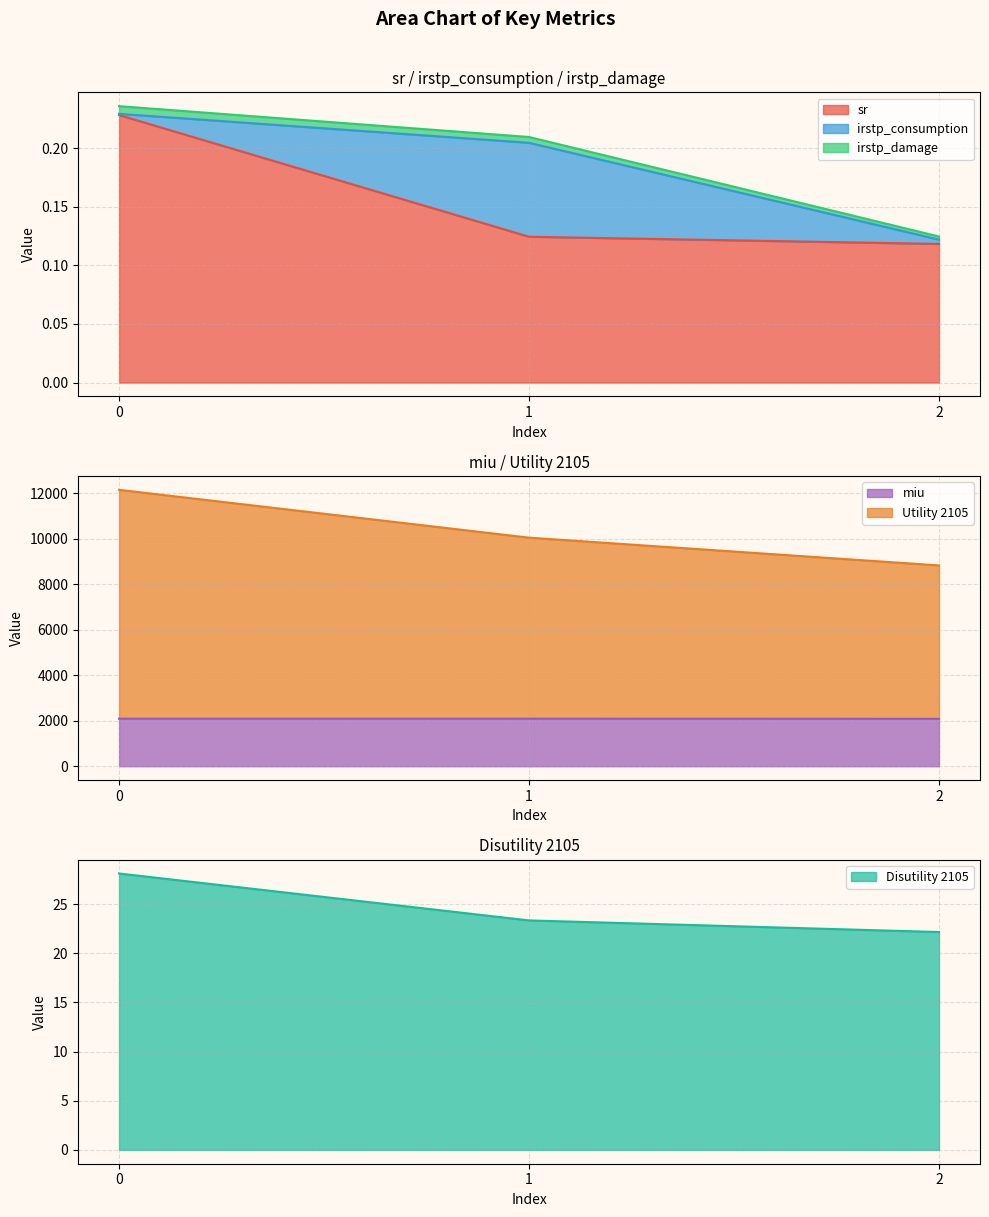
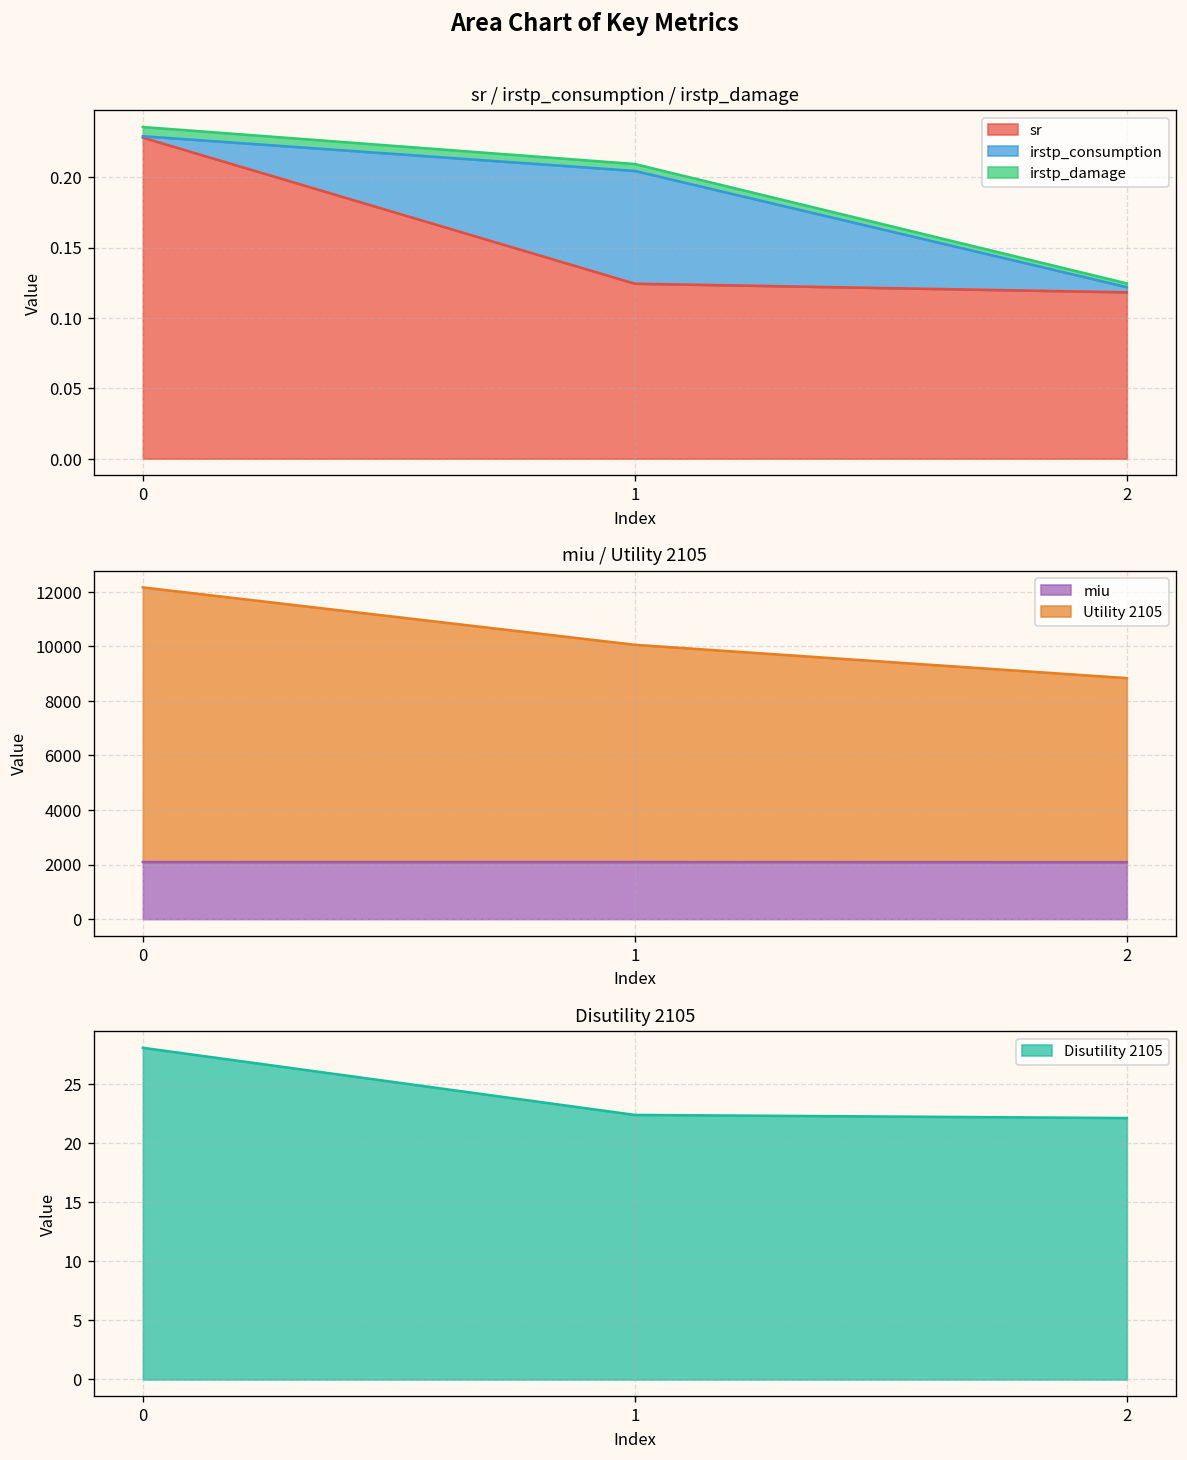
  {
    "sr / irstp_consumption / irstp_damage": {
      "sr": {
        "1": 0.124,
        "2": 0.118
      }
    },
    "miu / Utility 2105": {
      "miu": {
        "0": 2100,
        "1": 2100,
        "2": 2100
      }
    },
    "Disutility 2105": {
      "0": 28,
-     "1": 23,
+     "1": 22,
      "2": 22
    }
  }
